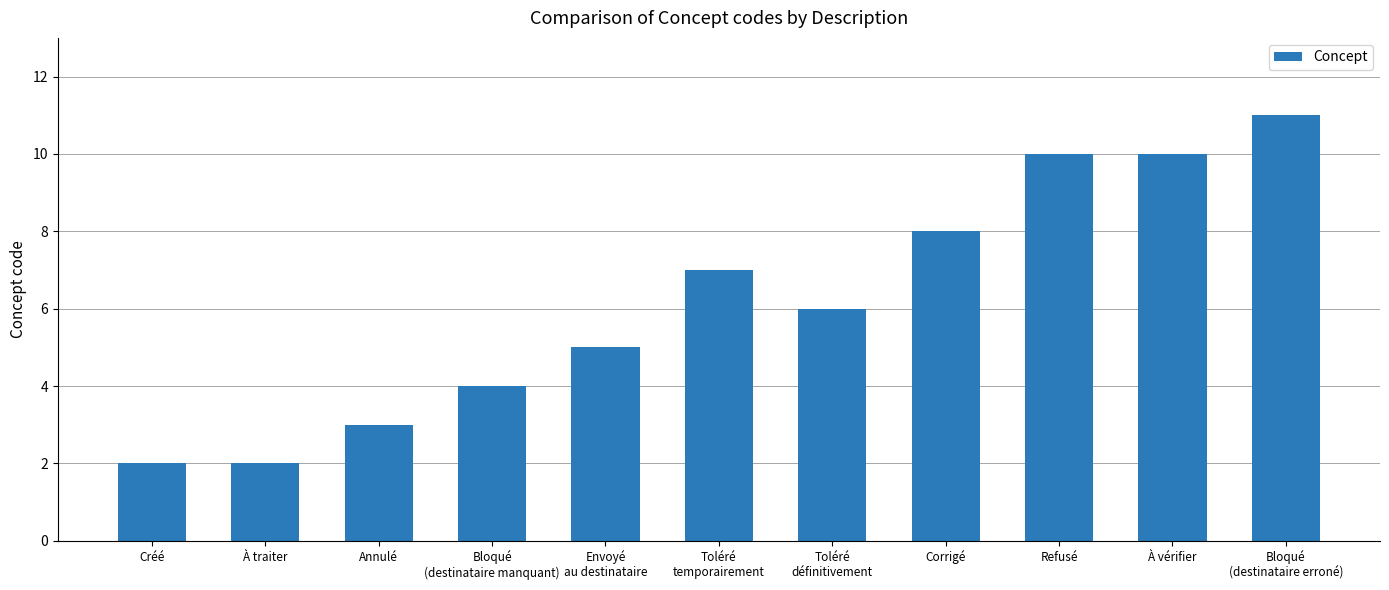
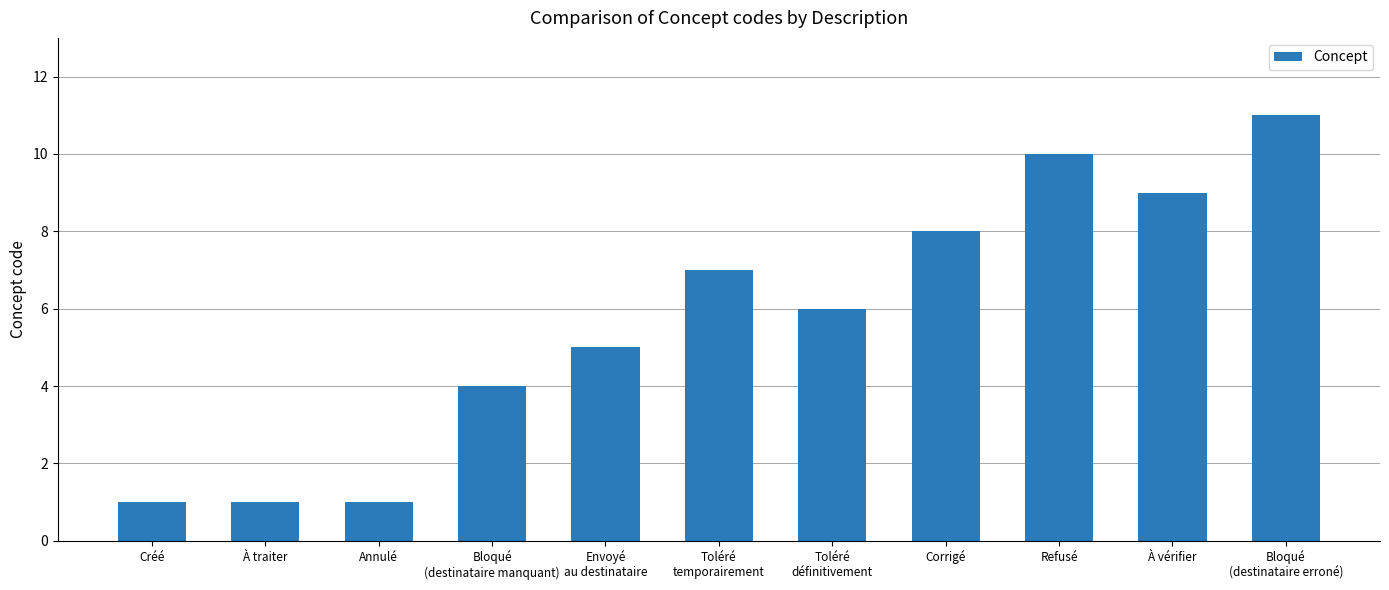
  {
-   "Créé": 2,
-   "À traiter": 2,
-   "Annulé": 3,
+   "Créé": 1,
+   "À traiter": 1,
+   "Annulé": 1,
    "Bloqué (destinataire manquant)": 4,
    "Envoyé au destinataire": 5,
    "Toléré temporairement": 7,
    "Toléré définitivement": 6,
    "Corrigé": 8,
    "Refusé": 10,
-   "À vérifier": 10,
+   "À vérifier": 9,
    "Bloqué (destinataire erroné)": 11
  }
